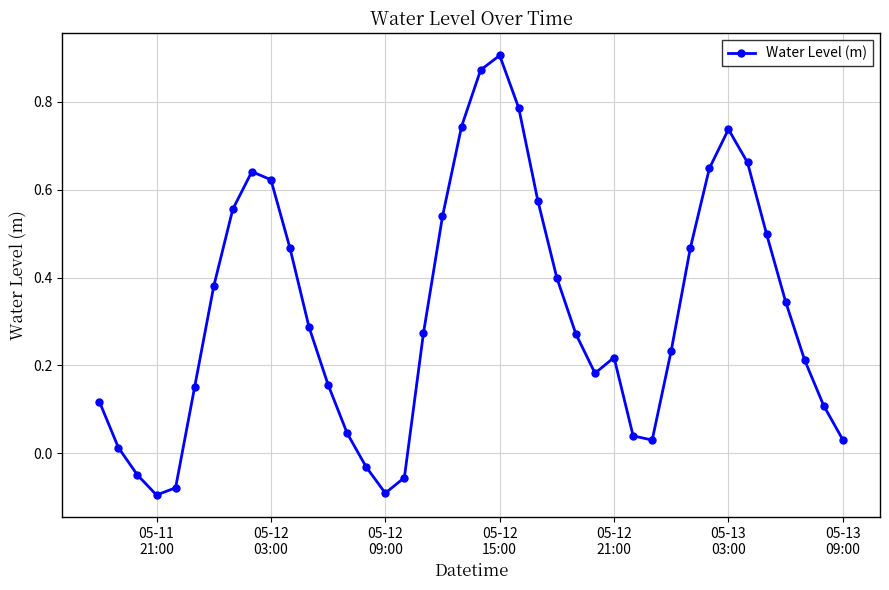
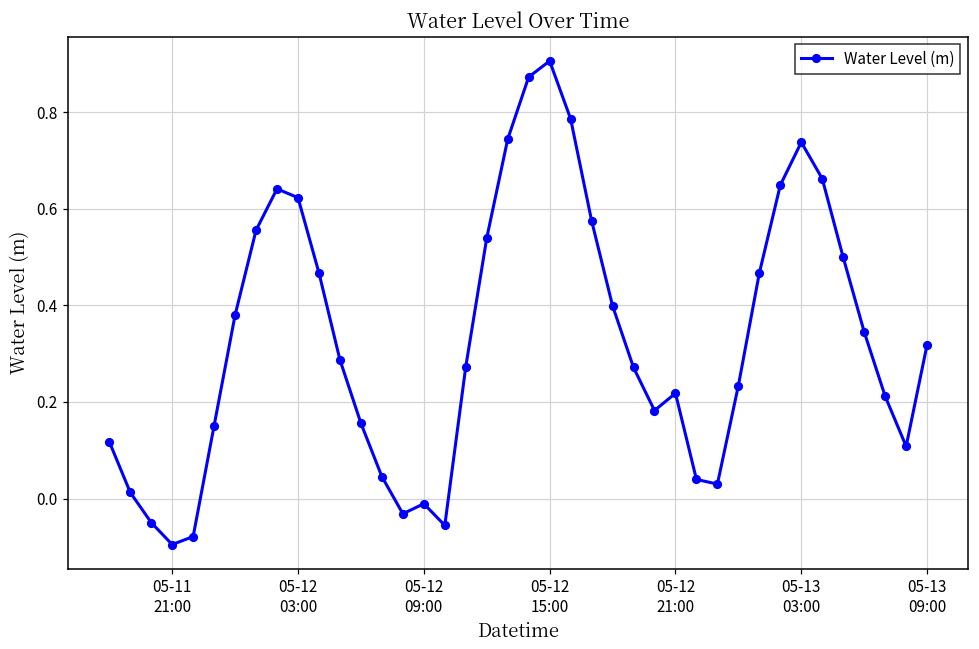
  {
    "05-11 21:00": -0.10,
    "05-12 03:00": 0.62,
-   "05-12 09:00": -0.09,
+   "05-12 09:00": -0.01,
    "05-12 15:00": 0.91,
    "05-12 21:00": 0.22,
    "05-13 03:00": 0.74,
-   "05-13 09:00": 0.03
+   "05-13 09:00": 0.32
  }
